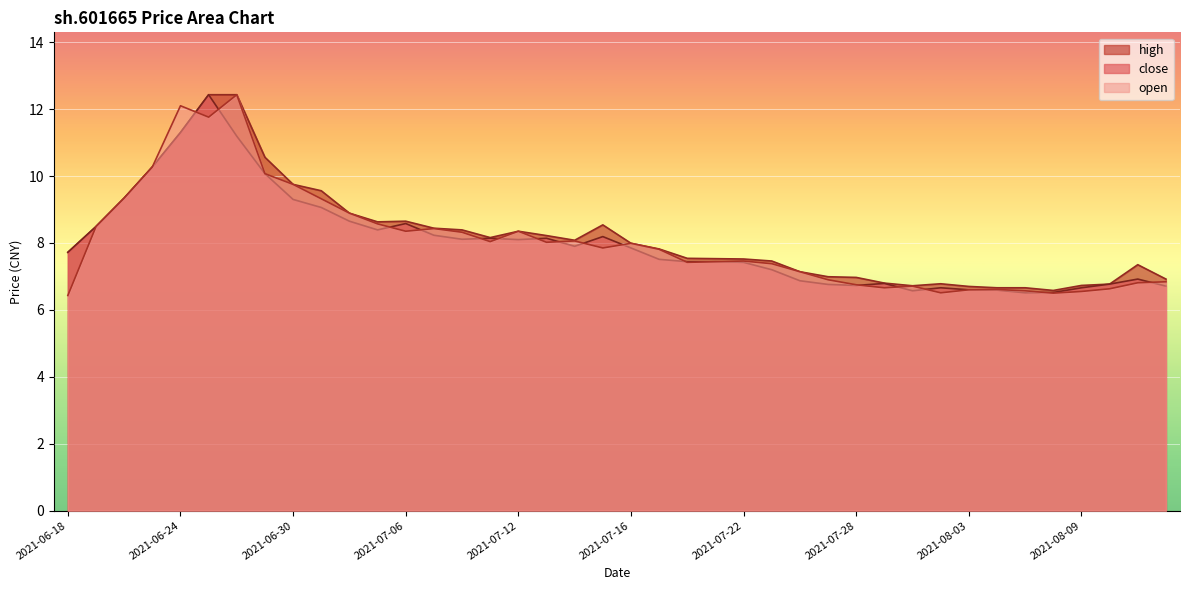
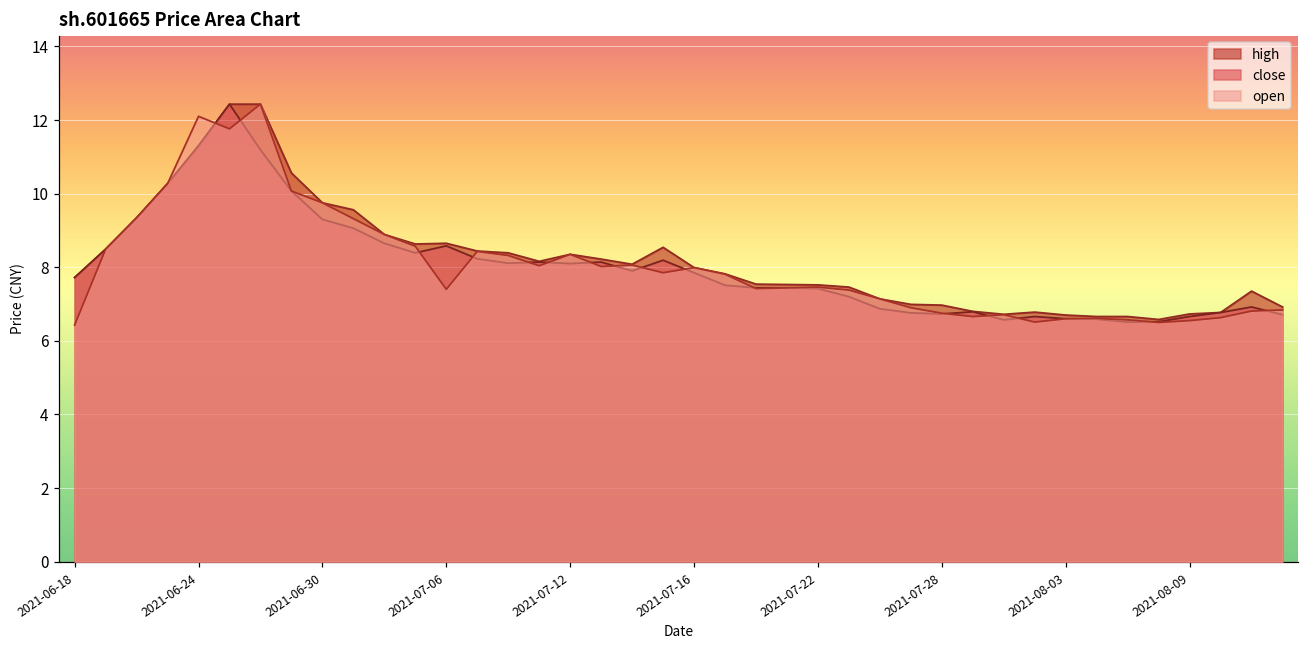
  {
    "open": {
      "2021-06-18": 6.4,
      "2021-06-24": 12.1,
-     "2021-07-06": 8.4,
+     "2021-07-06": 7.4,
      "2021-08-09": 6.6
    }
  }
